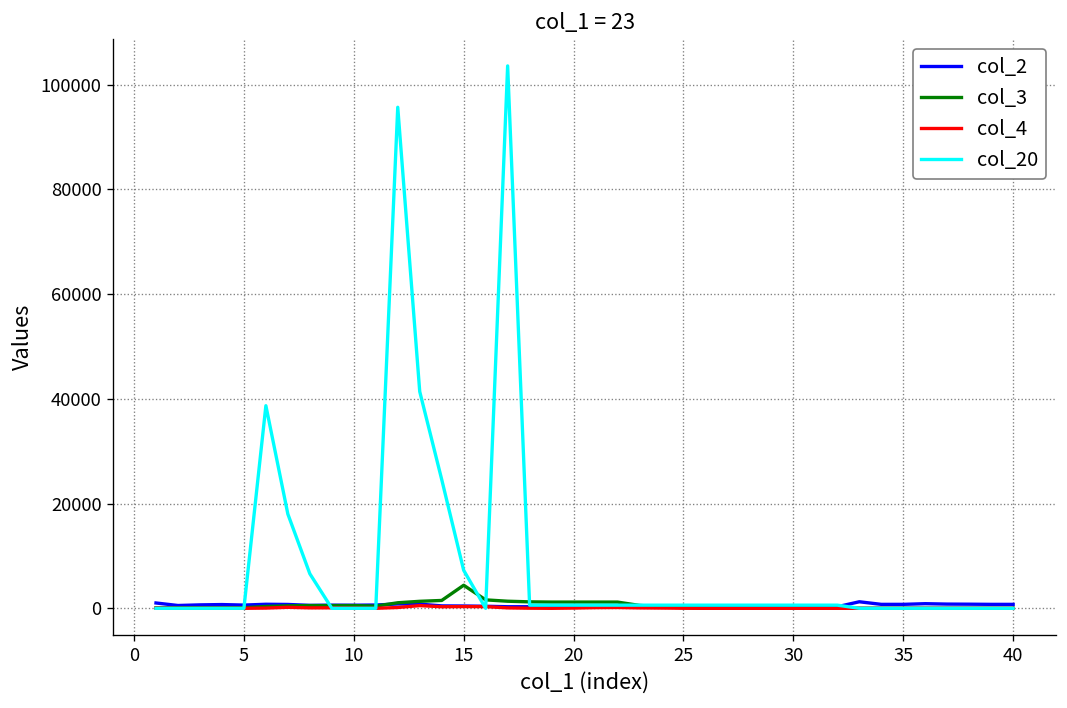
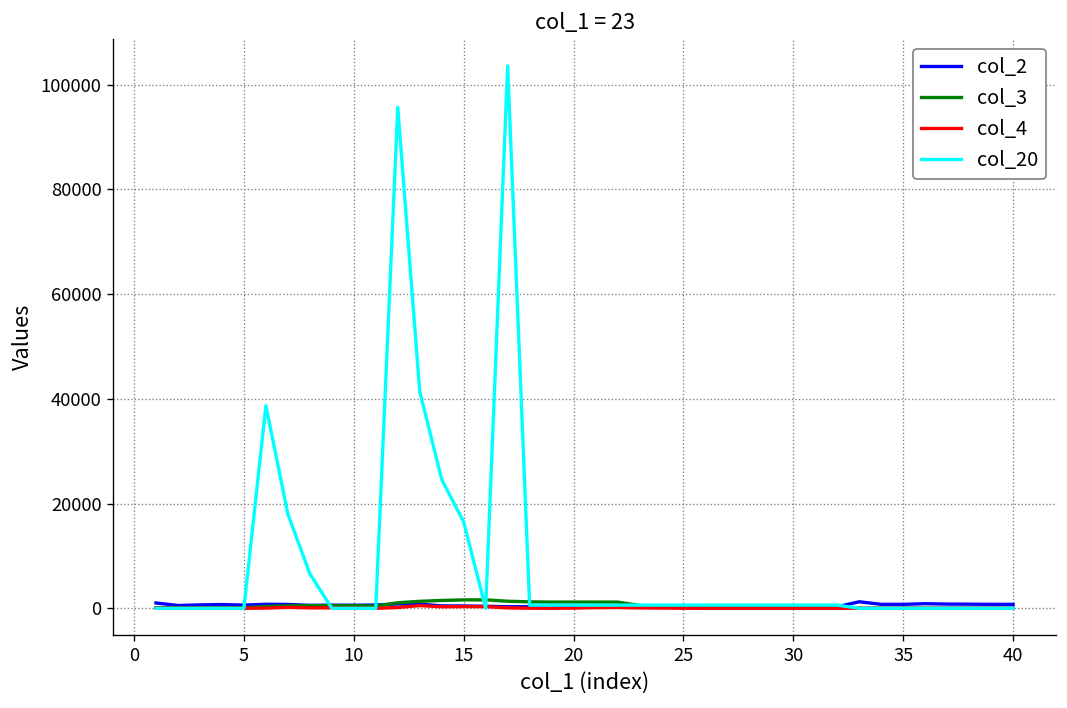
  {
    "col_2": {
      "35": 1000,
      "40": 1000
    },
    "col_3": {
-     "15": 4000,
+     "15": 2000,
      "20": 1000
    },
    "col_20": {
-     "15": 7000
+     "15": 17000
    }
  }
